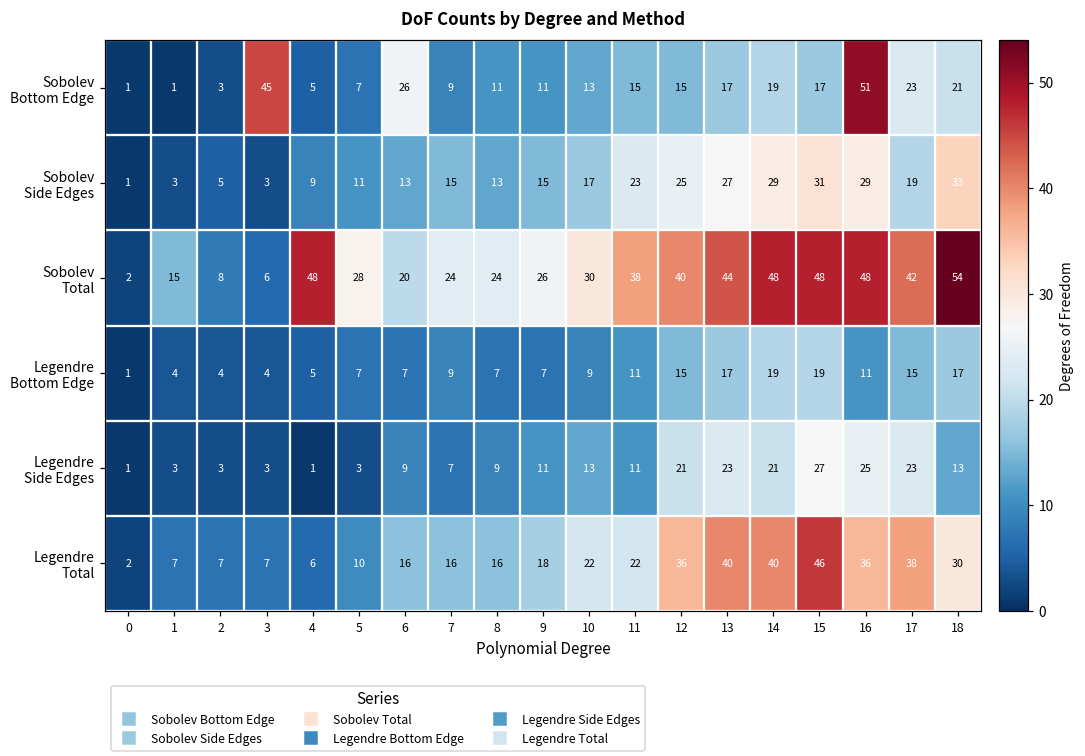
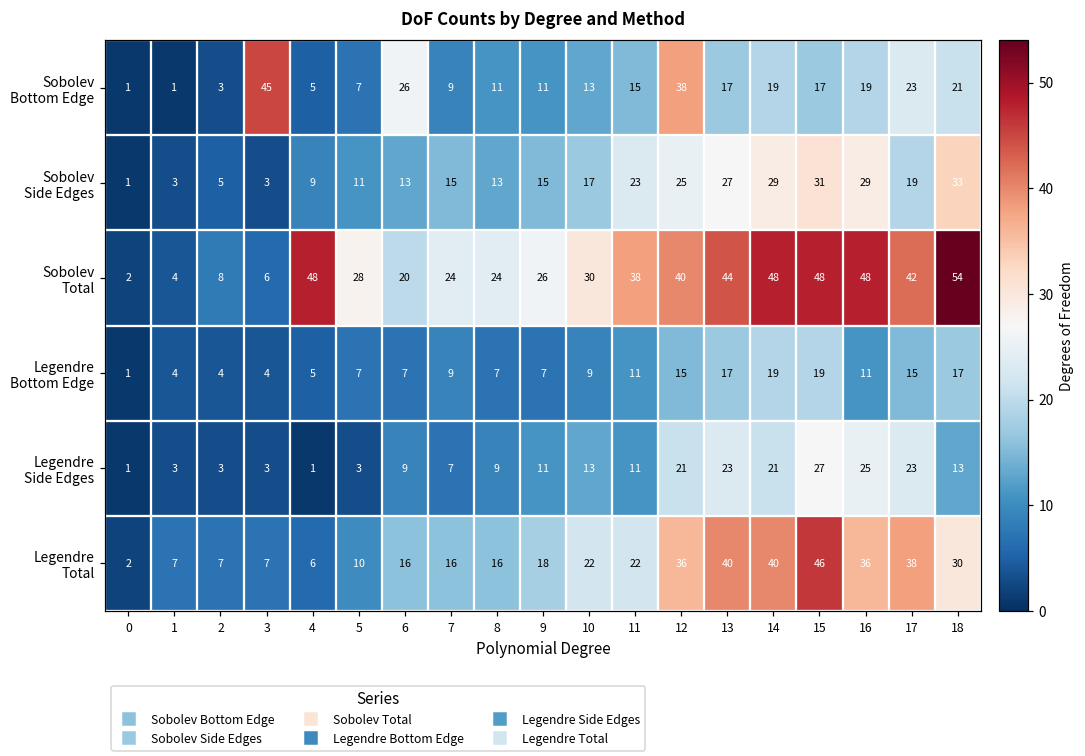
  {
    "Sobolev Bottom Edge": {
      "0": 1,
      "1": 1,
      "2": 3,
      "3": 45,
      "4": 5,
      "5": 7,
      "6": 26,
      "7": 9,
      "8": 11,
      "9": 11,
      "10": 13,
      "11": 15,
-     "12": 15,
+     "12": 38,
      "13": 17,
      "14": 19,
      "15": 17,
-     "16": 51,
+     "16": 19,
      "17": 23,
      "18": 21
    },
    "Sobolev Side Edges": {
      "0": 1,
      "1": 3,
      "2": 5,
      "3": 3,
      "4": 9,
      "5": 11,
      "6": 13,
      "7": 15,
      "8": 13,
      "9": 15,
      "10": 17,
      "11": 23,
      "12": 25,
      "13": 27,
      "14": 29,
      "15": 31,
      "16": 29,
      "17": 19,
      "18": 33
    },
    "Sobolev Total": {
      "0": 2,
-     "1": 15,
+     "1": 4,
      "2": 8,
      "3": 6,
      "4": 48,
      "5": 28,
      "6": 20,
      "7": 24,
      "8": 24,
      "9": 26,
      "10": 30,
      "11": 38,
      "12": 40,
      "13": 44,
      "14": 48,
      "15": 48,
      "16": 48,
      "17": 42,
      "18": 54
    },
    "Legendre Bottom Edge": {
      "0": 1,
      "1": 4,
      "2": 4,
      "3": 4,
      "4": 5,
      "5": 7,
      "6": 7,
      "7": 9,
      "8": 7,
      "9": 7,
      "10": 9,
      "11": 11,
      "12": 15,
      "13": 17,
      "14": 19,
      "15": 19,
      "16": 11,
      "17": 15,
      "18": 17
    },
    "Legendre Side Edges": {
      "0": 1,
      "1": 3,
      "2": 3,
      "3": 3,
      "4": 1,
      "5": 3,
      "6": 9,
      "7": 7,
      "8": 9,
      "9": 11,
      "10": 13,
      "11": 11,
      "12": 21,
      "13": 23,
      "14": 21,
      "15": 27,
      "16": 25,
      "17": 23,
      "18": 13
    },
    "Legendre Total": {
      "0": 2,
      "1": 7,
      "2": 7,
      "3": 7,
      "4": 6,
      "5": 10,
      "6": 16,
      "7": 16,
      "8": 16,
      "9": 18,
      "10": 22,
      "11": 22,
      "12": 36,
      "13": 40,
      "14": 40,
      "15": 46,
      "16": 36,
      "17": 38,
      "18": 30
    }
  }
